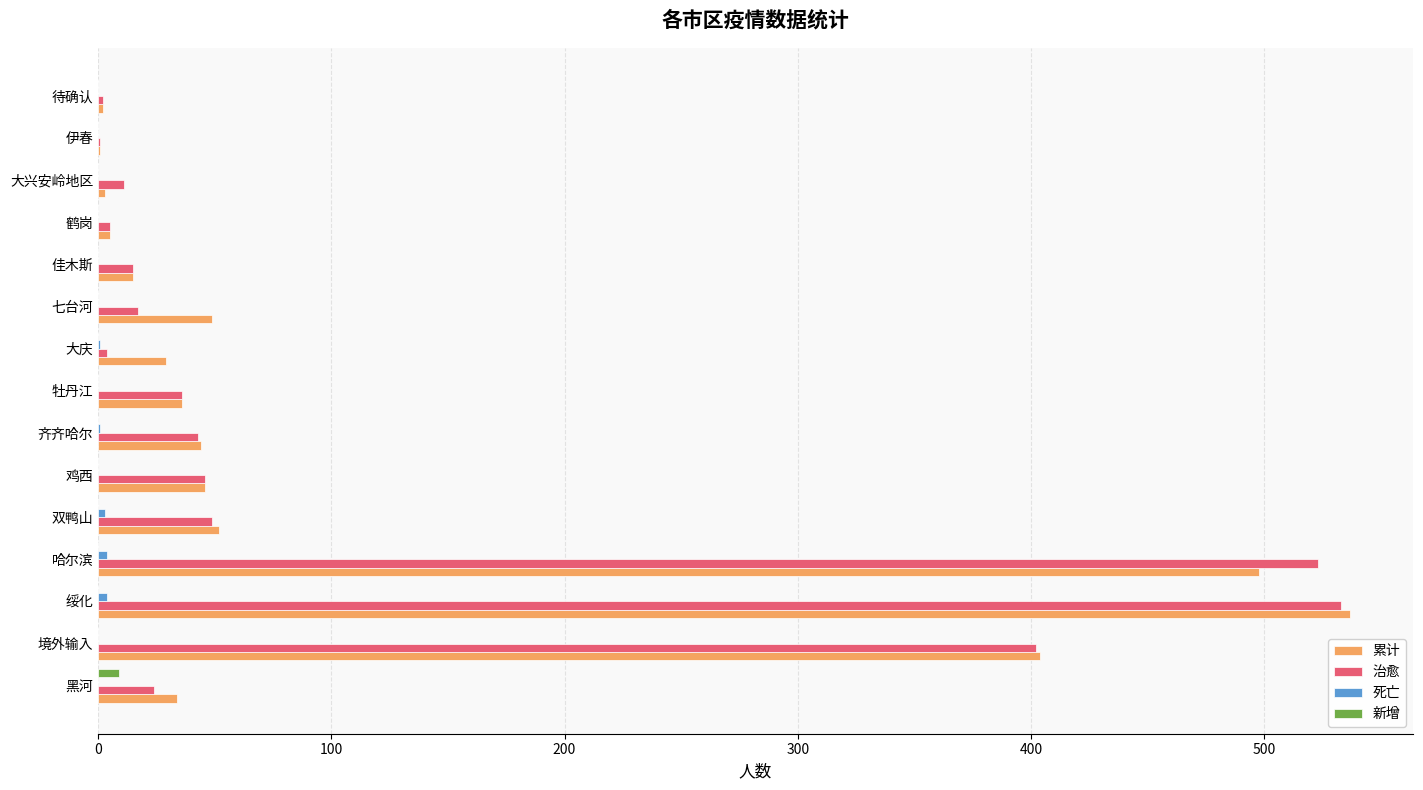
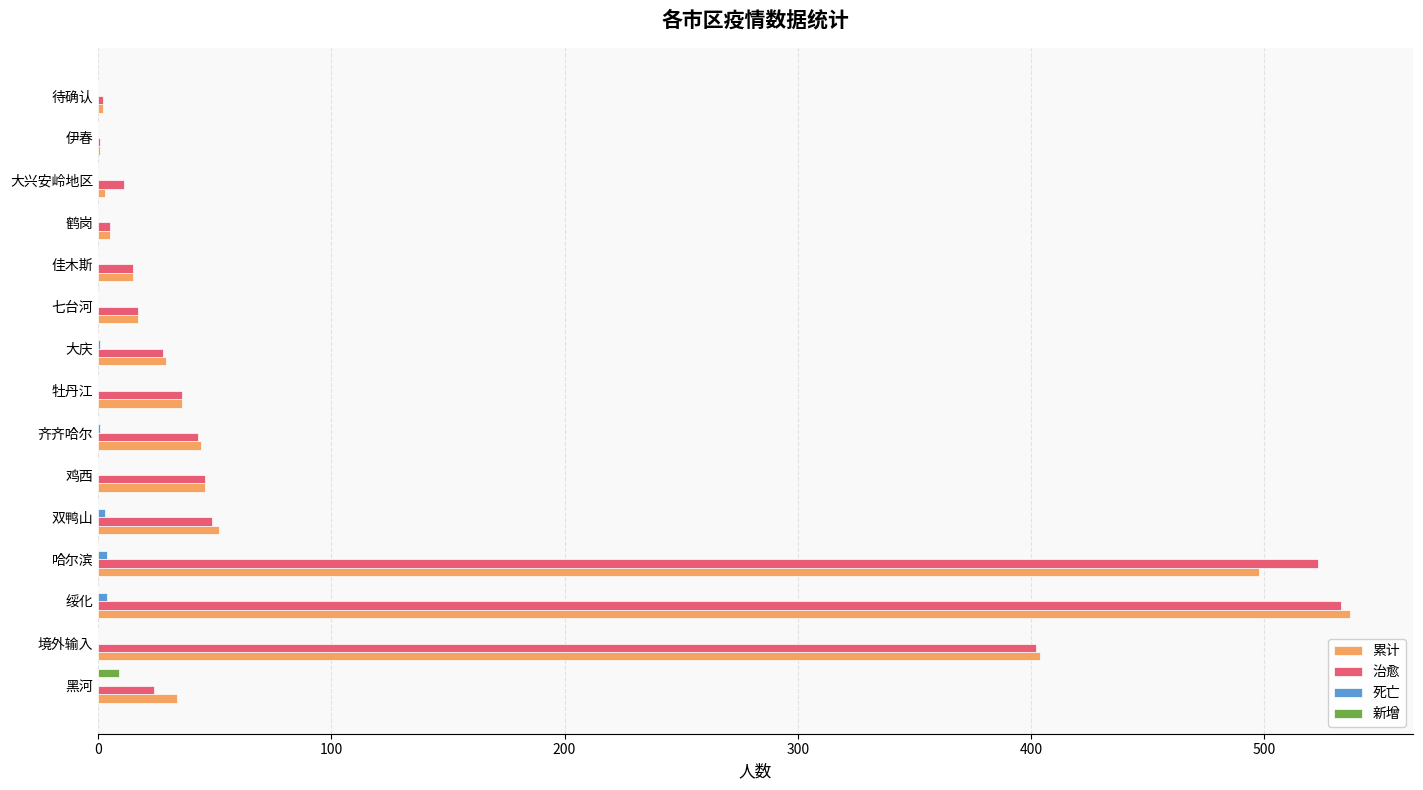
  {
    "累计": {
      "待确认": 2,
      "大兴安岭地区": 3,
      "鹤岗": 5,
      "佳木斯": 15,
-     "七台河": 49,
+     "七台河": 17,
      "大庆": 29,
      "牡丹江": 36,
      "齐齐哈尔": 44,
      "鸡西": 46,
      "双鸭山": 52,
      "哈尔滨": 498,
      "绥化": 537,
      "境外输入": 404,
      "黑河": 34
    },
    "治愈": {
      "待确认": 2,
      "大兴安岭地区": 11,
      "鹤岗": 5,
      "佳木斯": 15,
      "七台河": 17,
-     "大庆": 4,
+     "大庆": 28,
      "牡丹江": 36,
      "齐齐哈尔": 43,
      "鸡西": 46,
      "双鸭山": 49,
      "哈尔滨": 523,
      "绥化": 533,
      "境外输入": 402,
      "黑河": 24
    },
    "死亡": {
      "待确认": 0,
      "伊春": 0,
      "大兴安岭地区": 0,
      "鹤岗": 0,
      "佳木斯": 0,
      "七台河": 0,
      "牡丹江": 0,
      "鸡西": 0,
      "双鸭山": 3,
      "哈尔滨": 4,
      "绥化": 4,
      "境外输入": 0,
      "黑河": 0
    },
    "新增": {
      "待确认": 0,
      "伊春": 0,
      "大兴安岭地区": 0,
      "鹤岗": 0,
      "佳木斯": 0,
      "七台河": 0,
      "大庆": 0,
      "牡丹江": 0,
      "齐齐哈尔": 0,
      "鸡西": 0,
      "双鸭山": 0,
      "哈尔滨": 0,
      "绥化": 0,
      "境外输入": 0,
      "黑河": 9
    }
  }
